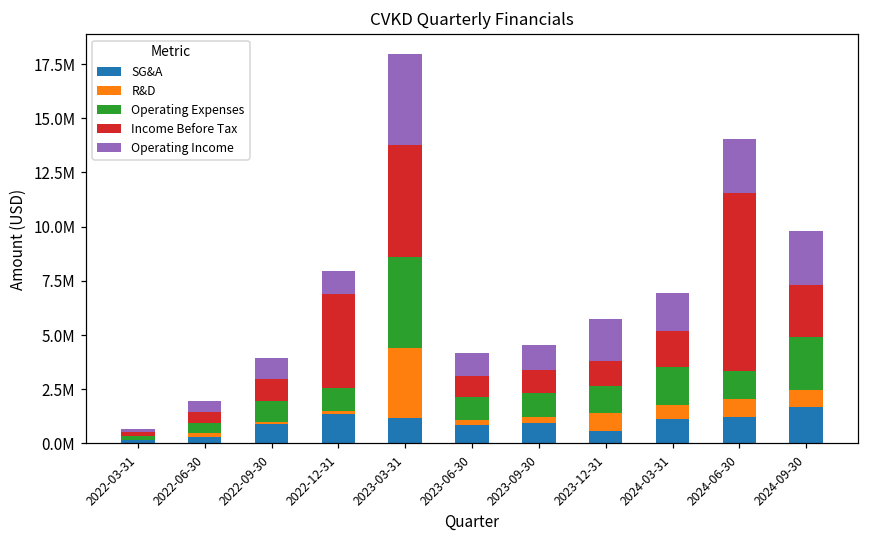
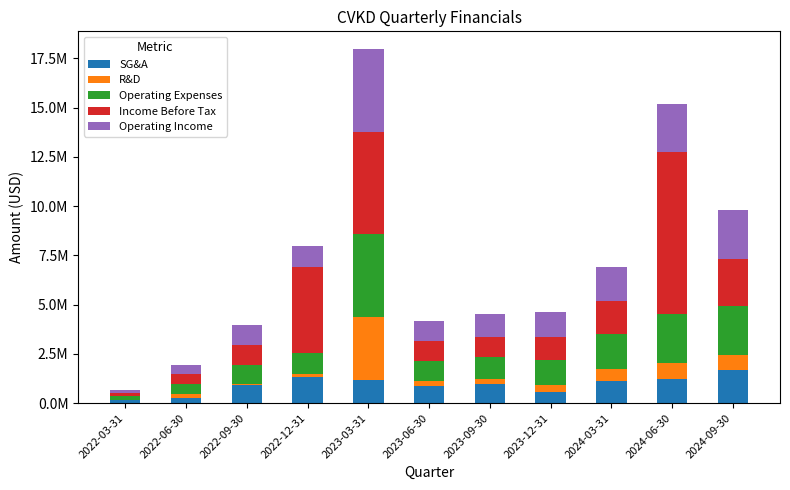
  {
    "SG&A": {
      "2022-03-31": 200000,
      "2022-06-30": 300000,
      "2022-09-30": 900000,
      "2022-12-31": 1300000,
      "2023-03-31": 1200000,
      "2023-06-30": 900000,
      "2023-09-30": 1000000,
      "2023-12-31": 600000,
      "2024-03-31": 1100000,
      "2024-06-30": 1200000,
      "2024-09-30": 1700000
    },
    "R&D": {
      "2022-06-30": 200000,
      "2022-12-31": 100000,
      "2023-03-31": 3200000,
      "2023-06-30": 200000,
      "2023-09-30": 200000,
-     "2023-12-31": 800000,
+     "2023-12-31": 400000,
      "2024-03-31": 600000,
      "2024-06-30": 800000,
      "2024-09-30": 800000
    },
    "Operating Expenses": {
      "2022-03-31": 200000,
      "2022-06-30": 500000,
      "2022-09-30": 1000000,
      "2022-12-31": 1100000,
      "2023-03-31": 4200000,
      "2023-06-30": 1000000,
      "2023-09-30": 1100000,
      "2023-12-31": 1300000,
      "2024-03-31": 1800000,
-     "2024-06-30": 1300000,
+     "2024-06-30": 2500000,
      "2024-09-30": 2500000
    },
    "Income Before Tax": {
      "2022-03-31": 200000,
      "2022-06-30": 500000,
      "2022-09-30": 1000000,
      "2022-12-31": 4300000,
      "2023-03-31": 5200000,
      "2023-06-30": 1000000,
      "2023-09-30": 1000000,
      "2023-12-31": 1100000,
      "2024-03-31": 1700000,
      "2024-06-30": 8200000,
      "2024-09-30": 2400000
    },
    "Operating Income": {
      "2022-03-31": 200000,
      "2022-06-30": 500000,
      "2022-09-30": 1000000,
      "2022-12-31": 1100000,
      "2023-03-31": 4200000,
      "2023-06-30": 1000000,
      "2023-09-30": 1100000,
-     "2023-12-31": 1900000,
+     "2023-12-31": 1300000,
      "2024-03-31": 1800000,
      "2024-06-30": 2500000,
      "2024-09-30": 2500000
    }
  }
